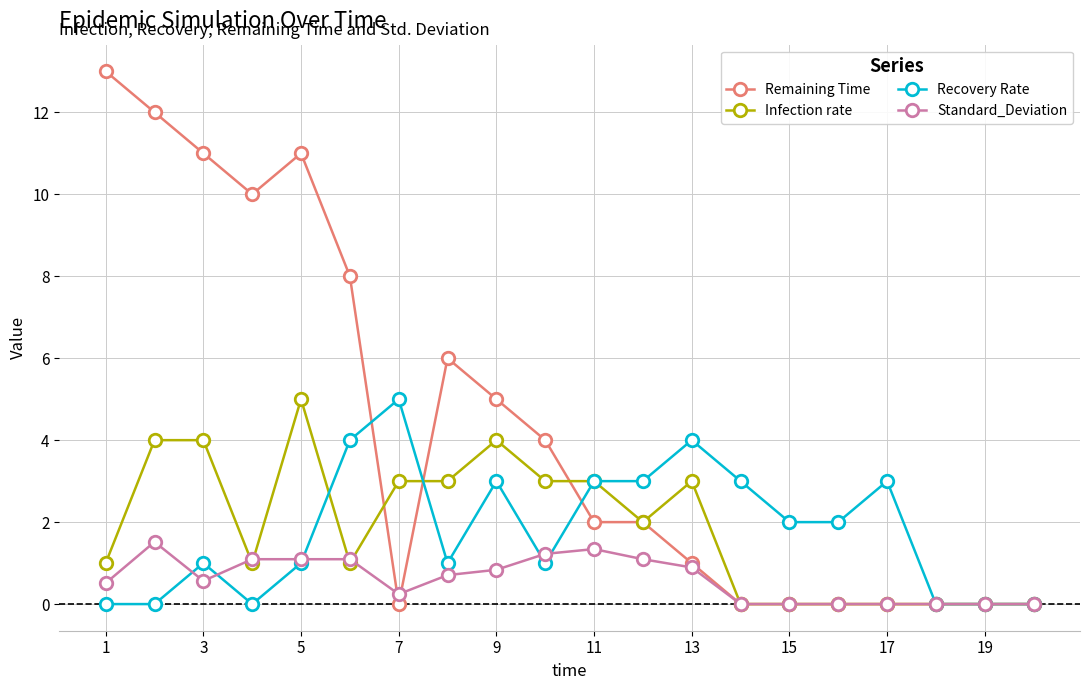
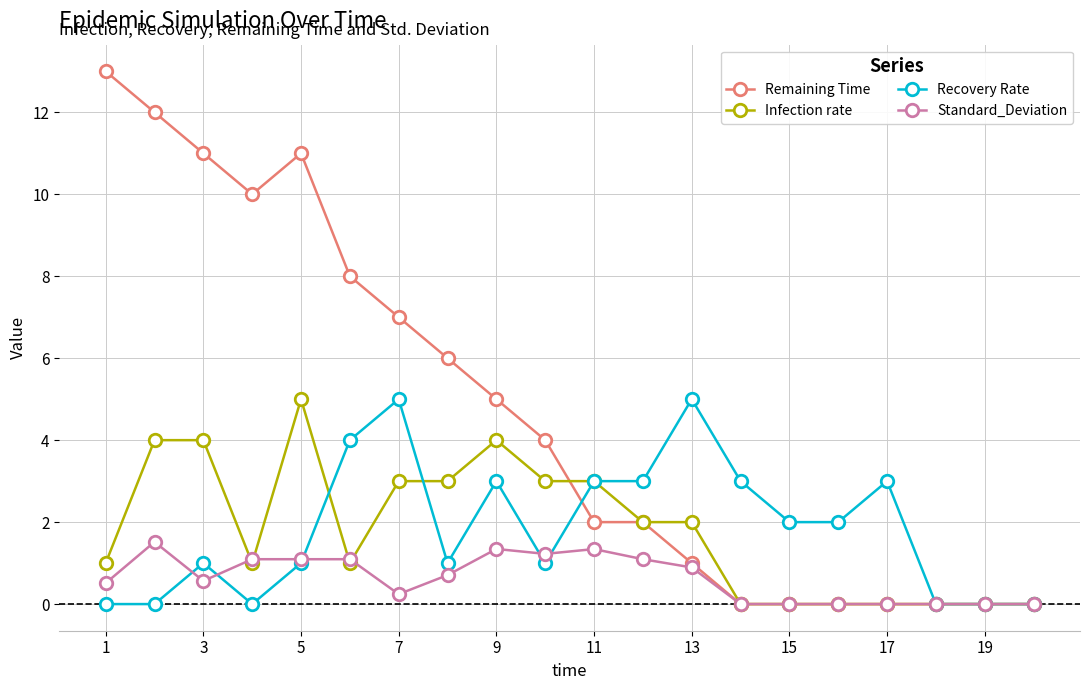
  {
    "Remaining Time": {
      "1": 13,
      "3": 11,
      "5": 11,
-     "7": 0,
+     "7": 7,
      "9": 5,
      "11": 2,
      "13": 1
    },
    "Infection rate": {
      "1": 1,
      "3": 4,
      "5": 5,
      "7": 3,
      "9": 4,
-     "13": 3
+     "13": 2
    },
    "Recovery Rate": {
      "1": 0,
      "3": 1,
      "5": 1,
      "7": 5,
      "9": 3,
-     "13": 4,
+     "13": 5,
      "15": 2,
      "17": 3
    },
    "Standard_Deviation": {
      "1": 0.5,
      "3": 0.6,
      "5": 1.1,
      "7": 0.2,
-     "9": 0.8,
+     "9": 1.3,
      "11": 1.3,
      "13": 0.9
    }
  }
